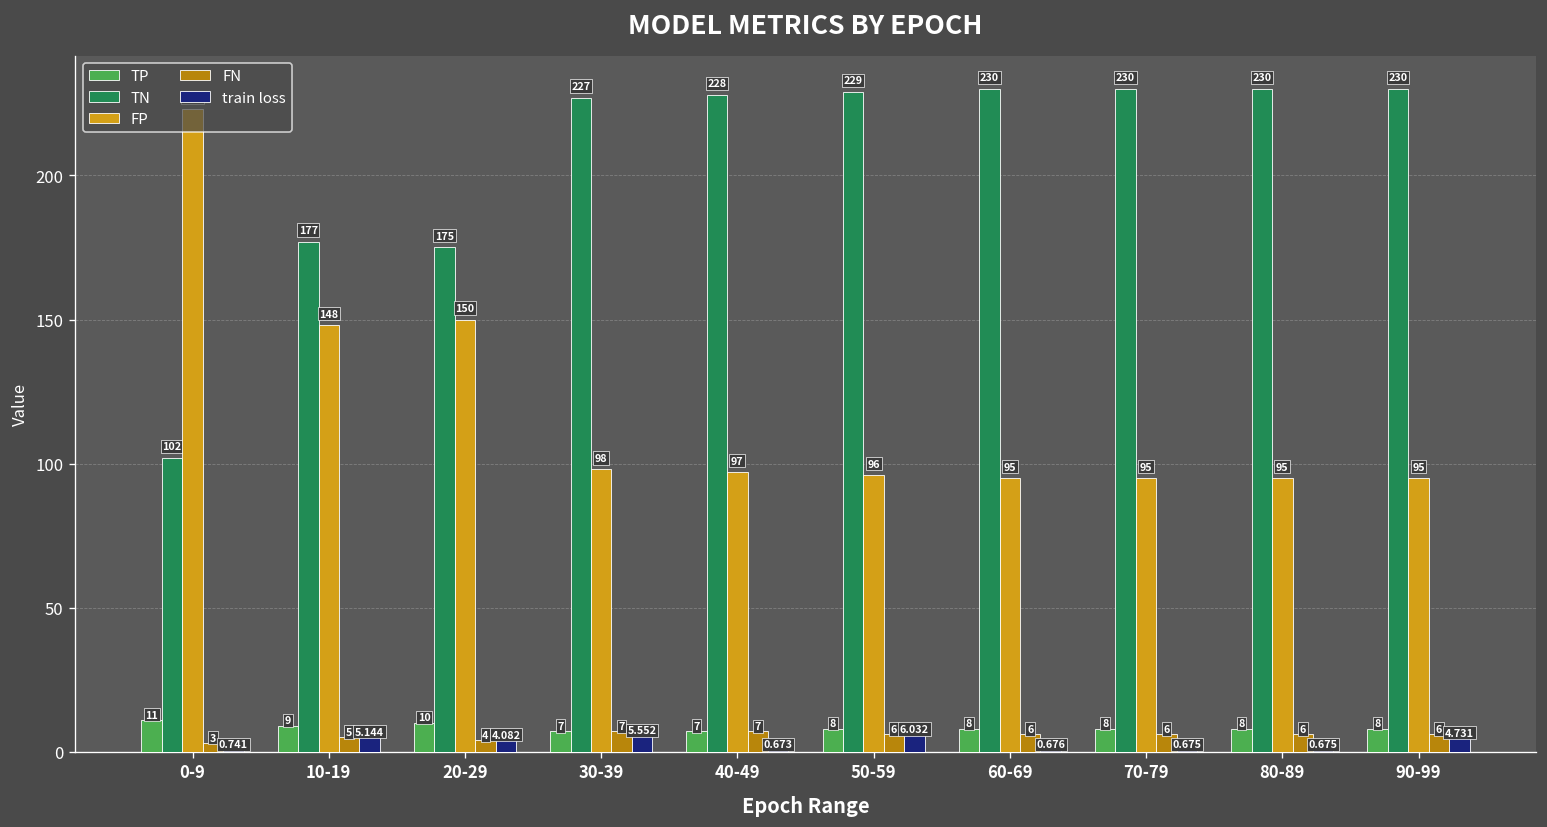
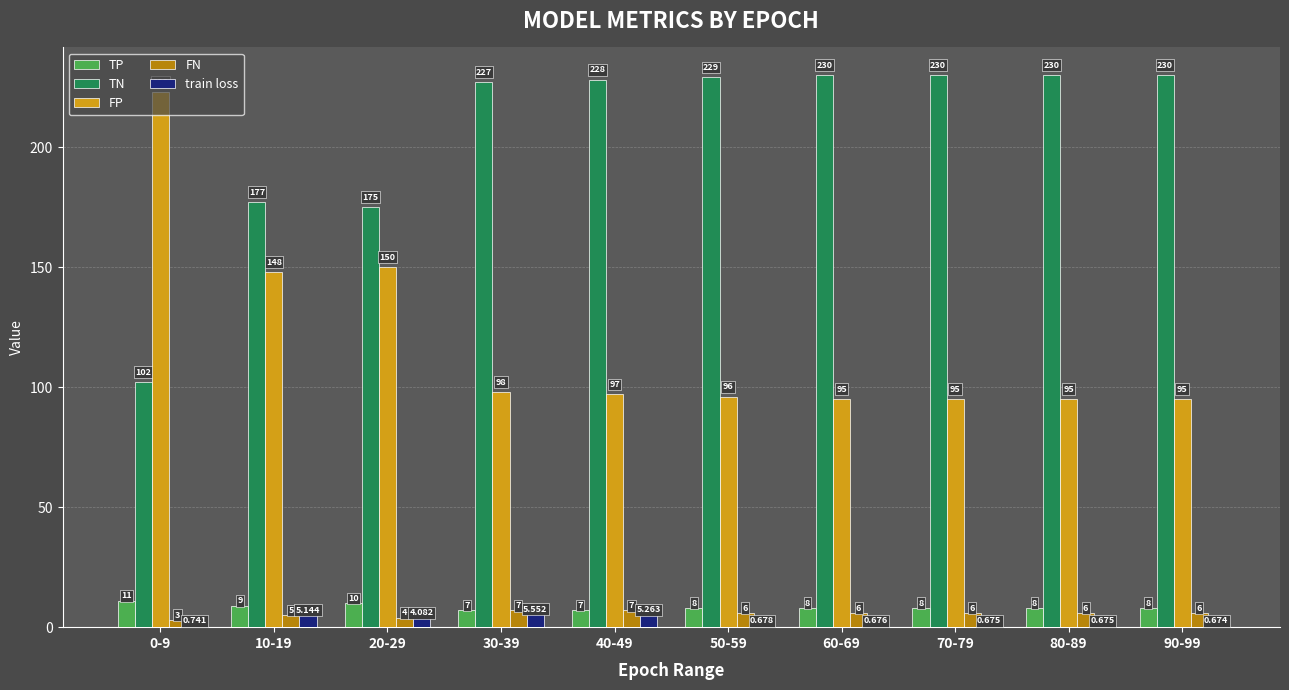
  {
    "train loss": {
-     "40-49": 0.673,
-     "50-59": 6.032,
-     "90-99": 4.731
+     "40-49": 5.263,
+     "50-59": 0.678,
+     "90-99": 0.674
    }
  }
